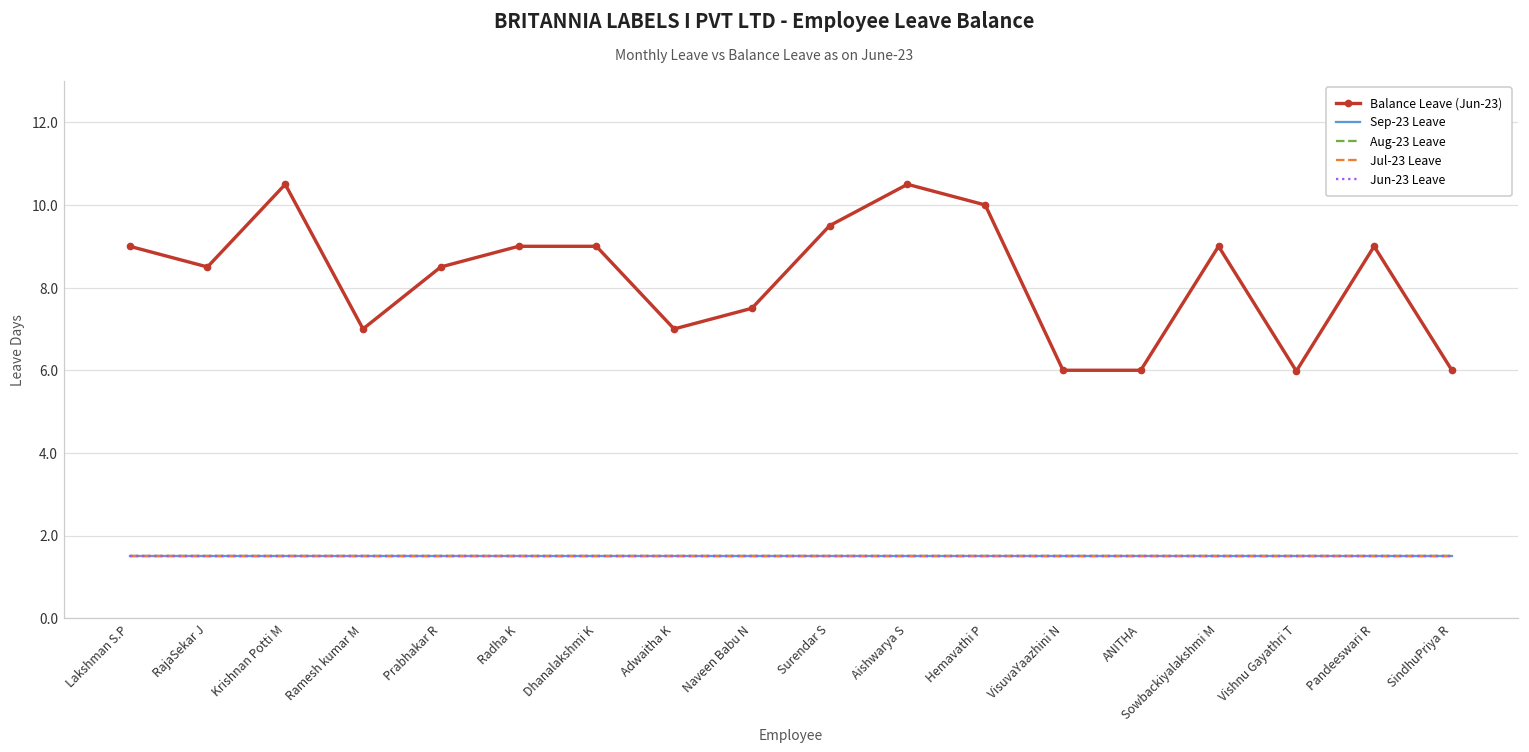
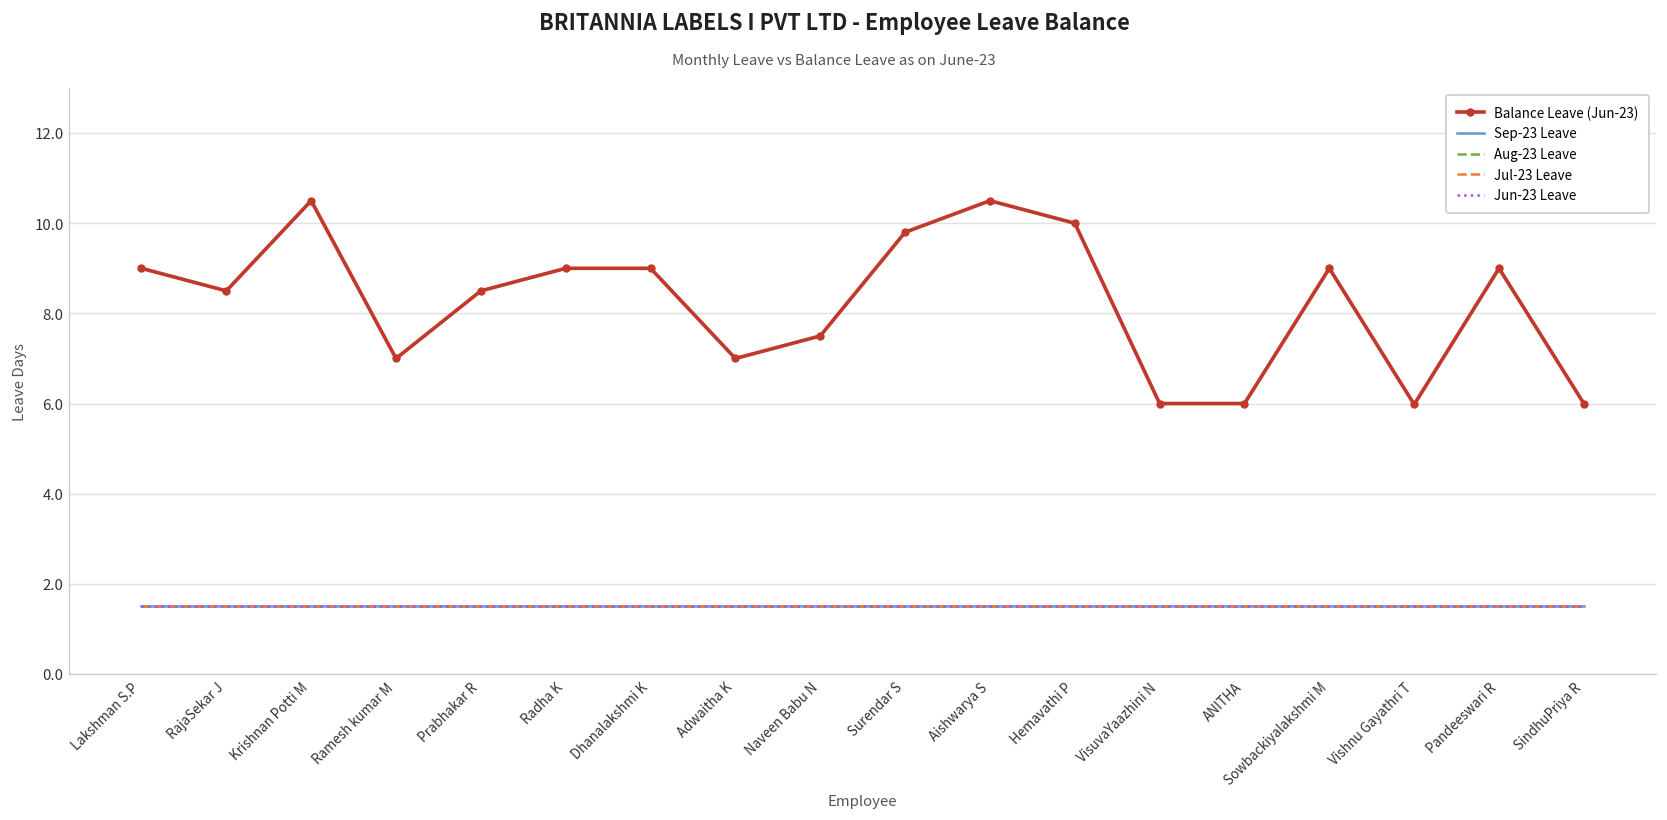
  {
    "Balance Leave (Jun-23)": {
      "Lakshman S.P": 9.0,
      "RajaSekar J": 8.5,
      "Krishnan Potti M": 10.5,
      "Ramesh kumar M": 7.0,
      "Prabhakar R": 8.5,
      "Radha K": 9.0,
      "Dhanalakshmi K": 9.0,
      "Adwaitha K": 7.0,
      "Naveen Babu N": 7.5,
-     "Surendar S": 9.5,
+     "Surendar S": 9.8,
      "Aishwarya S": 10.5,
      "Hemavathi P": 10.0,
      "VisuvaYaazhini N": 6.0,
      "ANITHA": 6.0,
      "Sowbackiyalakshmi M": 9.0,
      "Vishnu Gayathri T": 6.0,
      "Pandeeswari R": 9.0,
      "SindhuPriya R": 6.0
    },
    "Jun-23 Leave": {
      "Lakshman S.P": 1.5,
      "RajaSekar J": 1.5,
      "Krishnan Potti M": 1.5,
      "Ramesh kumar M": 1.5,
      "Prabhakar R": 1.5,
      "Radha K": 1.5,
      "Dhanalakshmi K": 1.5,
      "Adwaitha K": 1.5,
      "Naveen Babu N": 1.5,
      "Surendar S": 1.5,
      "Aishwarya S": 1.5,
      "Hemavathi P": 1.5,
      "VisuvaYaazhini N": 1.5,
      "ANITHA": 1.5,
      "Sowbackiyalakshmi M": 1.5,
      "Vishnu Gayathri T": 1.5,
      "Pandeeswari R": 1.5,
      "SindhuPriya R": 1.5
    }
  }
